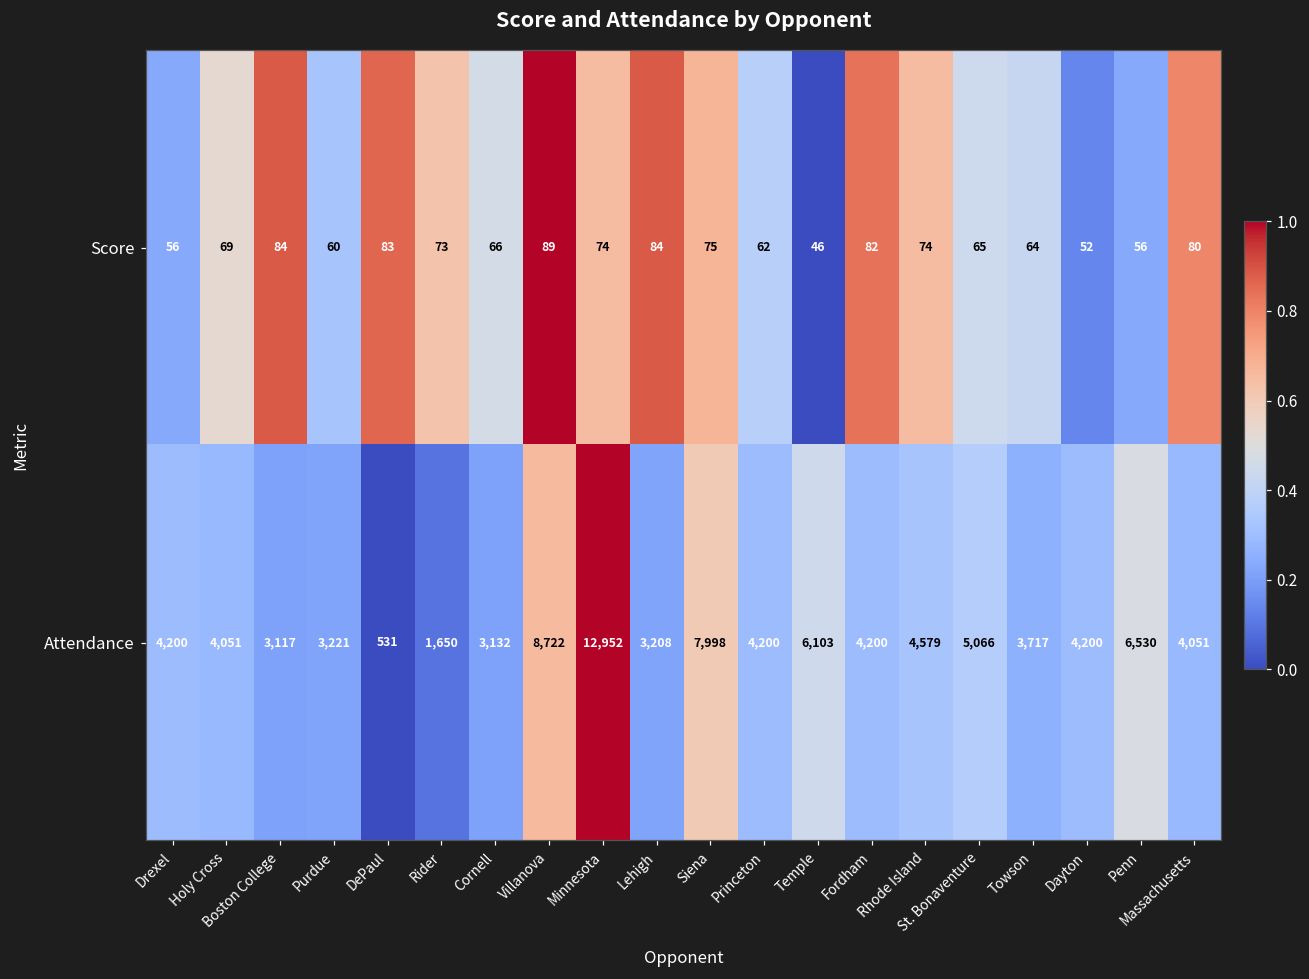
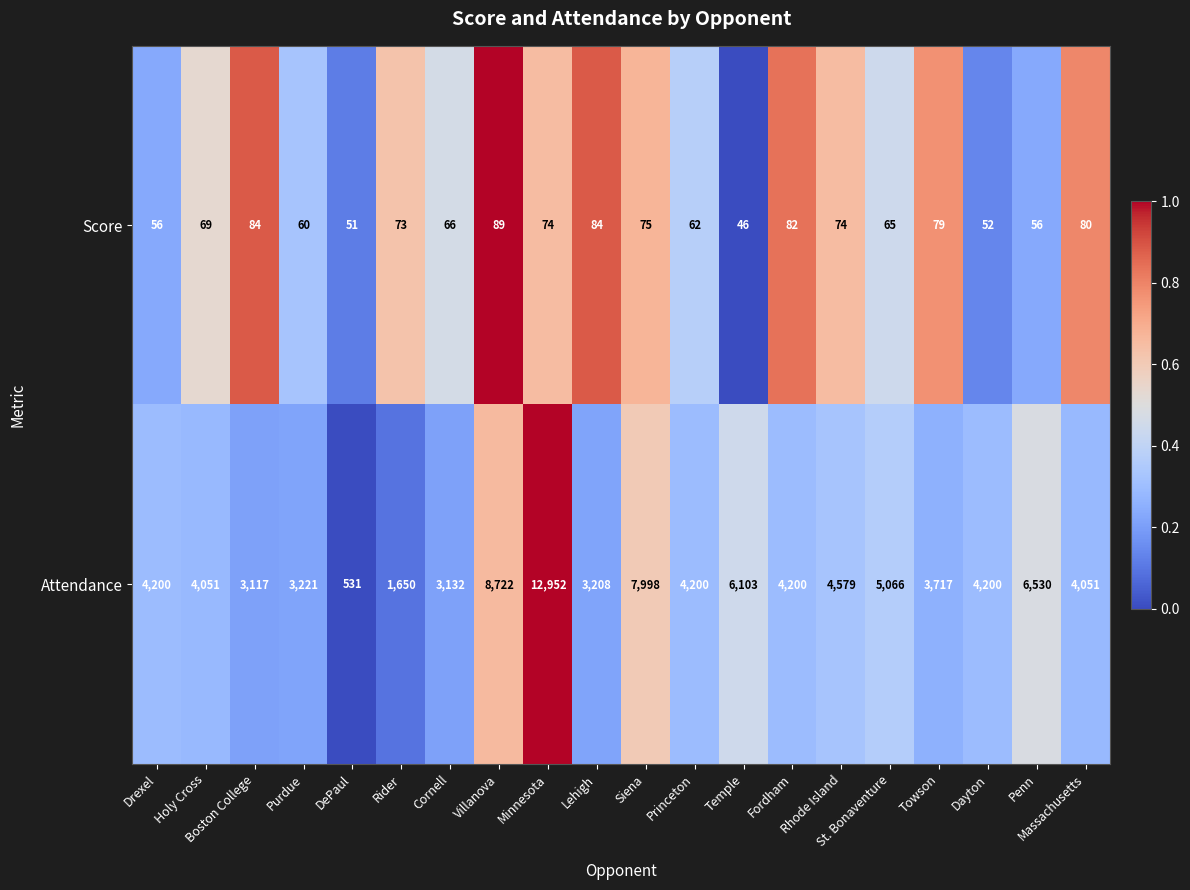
  {
    "Score": {
      "Drexel": "56",
      "Holy Cross": "69",
      "Boston College": "84",
      "Purdue": "60",
-     "DePaul": "83",
+     "DePaul": "51",
      "Rider": "73",
      "Cornell": "66",
      "Villanova": "89",
      "Minnesota": "74",
      "Lehigh": "84",
      "Siena": "75",
      "Princeton": "62",
      "Temple": "46",
      "Fordham": "82",
      "Rhode Island": "74",
      "St. Bonaventure": "65",
-     "Towson": "64",
+     "Towson": "79",
      "Dayton": "52",
      "Penn": "56",
      "Massachusetts": "80"
    },
    "Attendance": {
      "Drexel": "4,200",
      "Holy Cross": "4,051",
      "Boston College": "3,117",
      "Purdue": "3,221",
      "DePaul": "531",
      "Rider": "1,650",
      "Cornell": "3,132",
      "Villanova": "8,722",
      "Minnesota": "12,952",
      "Lehigh": "3,208",
      "Siena": "7,998",
      "Princeton": "4,200",
      "Temple": "6,103",
      "Fordham": "4,200",
      "Rhode Island": "4,579",
      "St. Bonaventure": "5,066",
      "Towson": "3,717",
      "Dayton": "4,200",
      "Penn": "6,530",
      "Massachusetts": "4,051"
    }
  }
